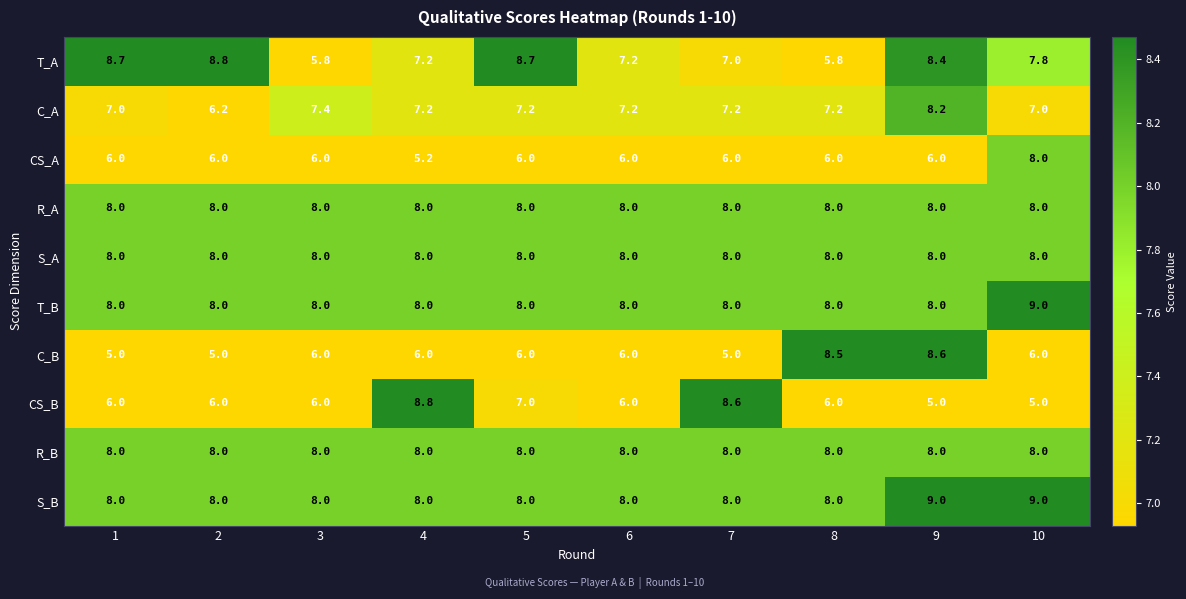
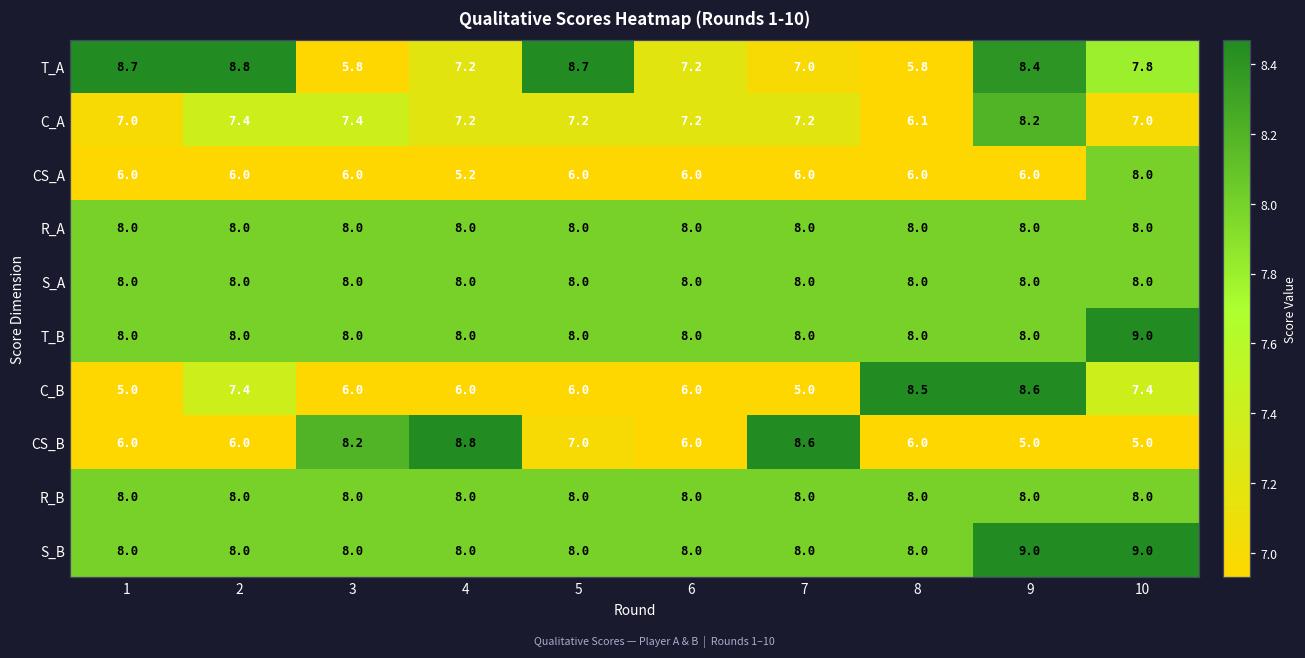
  {
    "T_A": {
      "1": 8.7,
      "2": 8.8,
      "3": 5.8,
      "4": 7.2,
      "5": 8.7,
      "6": 7.2,
      "7": 7.0,
      "8": 5.8,
      "9": 8.4,
      "10": 7.8
    },
    "C_A": {
      "1": 7.0,
-     "2": 6.2,
+     "2": 7.4,
      "3": 7.4,
      "4": 7.2,
      "5": 7.2,
      "6": 7.2,
      "7": 7.2,
-     "8": 7.2,
+     "8": 6.1,
      "9": 8.2,
      "10": 7.0
    },
    "CS_A": {
      "1": 6.0,
      "2": 6.0,
      "3": 6.0,
      "4": 5.2,
      "5": 6.0,
      "6": 6.0,
      "7": 6.0,
      "8": 6.0,
      "9": 6.0,
      "10": 8.0
    },
    "R_A": {
      "1": 8.0,
      "2": 8.0,
      "3": 8.0,
      "4": 8.0,
      "5": 8.0,
      "6": 8.0,
      "7": 8.0,
      "8": 8.0,
      "9": 8.0,
      "10": 8.0
    },
    "S_A": {
      "1": 8.0,
      "2": 8.0,
      "3": 8.0,
      "4": 8.0,
      "5": 8.0,
      "6": 8.0,
      "7": 8.0,
      "8": 8.0,
      "9": 8.0,
      "10": 8.0
    },
    "T_B": {
      "1": 8.0,
      "2": 8.0,
      "3": 8.0,
      "4": 8.0,
      "5": 8.0,
      "6": 8.0,
      "7": 8.0,
      "8": 8.0,
      "9": 8.0,
      "10": 9.0
    },
    "C_B": {
      "1": 5.0,
-     "2": 5.0,
+     "2": 7.4,
      "3": 6.0,
      "4": 6.0,
      "5": 6.0,
      "6": 6.0,
      "7": 5.0,
      "8": 8.5,
      "9": 8.6,
-     "10": 6.0
+     "10": 7.4
    },
    "CS_B": {
      "1": 6.0,
      "2": 6.0,
-     "3": 6.0,
+     "3": 8.2,
      "4": 8.8,
      "5": 7.0,
      "6": 6.0,
      "7": 8.6,
      "8": 6.0,
      "9": 5.0,
      "10": 5.0
    },
    "R_B": {
      "1": 8.0,
      "2": 8.0,
      "3": 8.0,
      "4": 8.0,
      "5": 8.0,
      "6": 8.0,
      "7": 8.0,
      "8": 8.0,
      "9": 8.0,
      "10": 8.0
    },
    "S_B": {
      "1": 8.0,
      "2": 8.0,
      "3": 8.0,
      "4": 8.0,
      "5": 8.0,
      "6": 8.0,
      "7": 8.0,
      "8": 8.0,
      "9": 9.0,
      "10": 9.0
    }
  }
